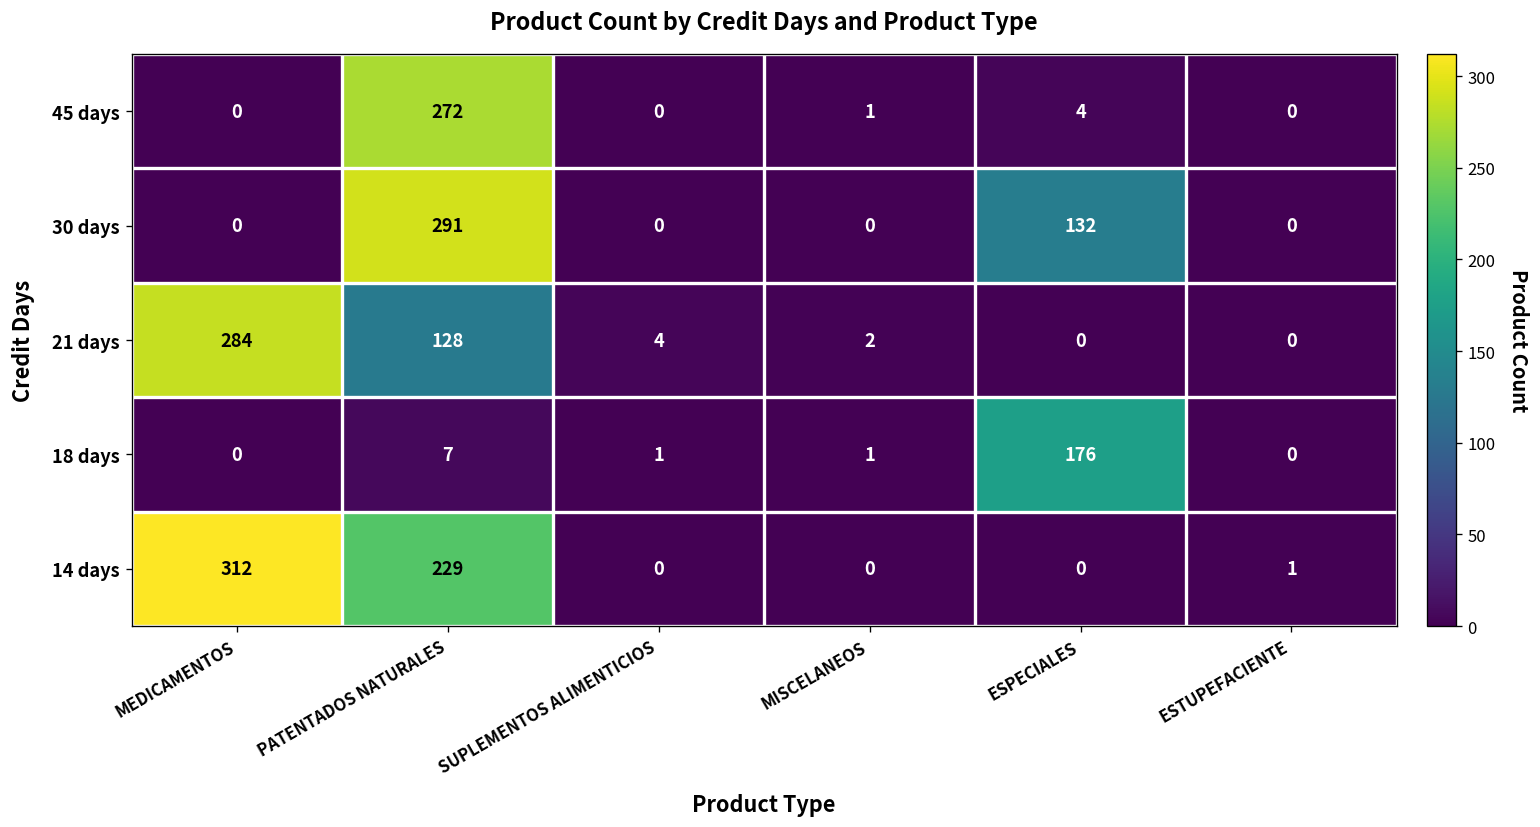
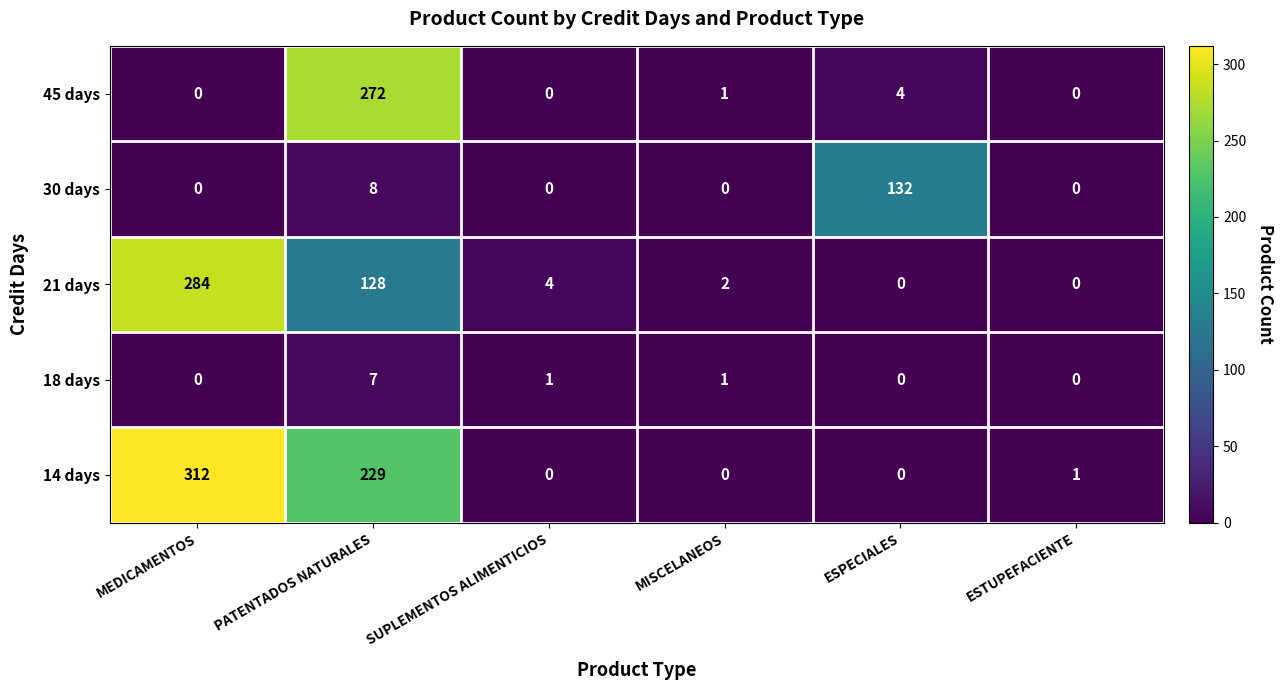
  {
    "45 days": {
      "MEDICAMENTOS": 0,
      "PATENTADOS NATURALES": 272,
      "SUPLEMENTOS ALIMENTICIOS": 0,
      "MISCELANEOS": 1,
      "ESPECIALES": 4,
      "ESTUPEFACIENTE": 0
    },
    "30 days": {
      "MEDICAMENTOS": 0,
-     "PATENTADOS NATURALES": 291,
+     "PATENTADOS NATURALES": 8,
      "SUPLEMENTOS ALIMENTICIOS": 0,
      "MISCELANEOS": 0,
      "ESPECIALES": 132,
      "ESTUPEFACIENTE": 0
    },
    "21 days": {
      "MEDICAMENTOS": 284,
      "PATENTADOS NATURALES": 128,
      "SUPLEMENTOS ALIMENTICIOS": 4,
      "MISCELANEOS": 2,
      "ESPECIALES": 0,
      "ESTUPEFACIENTE": 0
    },
    "18 days": {
      "MEDICAMENTOS": 0,
      "PATENTADOS NATURALES": 7,
      "SUPLEMENTOS ALIMENTICIOS": 1,
      "MISCELANEOS": 1,
-     "ESPECIALES": 176,
+     "ESPECIALES": 0,
      "ESTUPEFACIENTE": 0
    },
    "14 days": {
      "MEDICAMENTOS": 312,
      "PATENTADOS NATURALES": 229,
      "SUPLEMENTOS ALIMENTICIOS": 0,
      "MISCELANEOS": 0,
      "ESPECIALES": 0,
      "ESTUPEFACIENTE": 1
    }
  }
